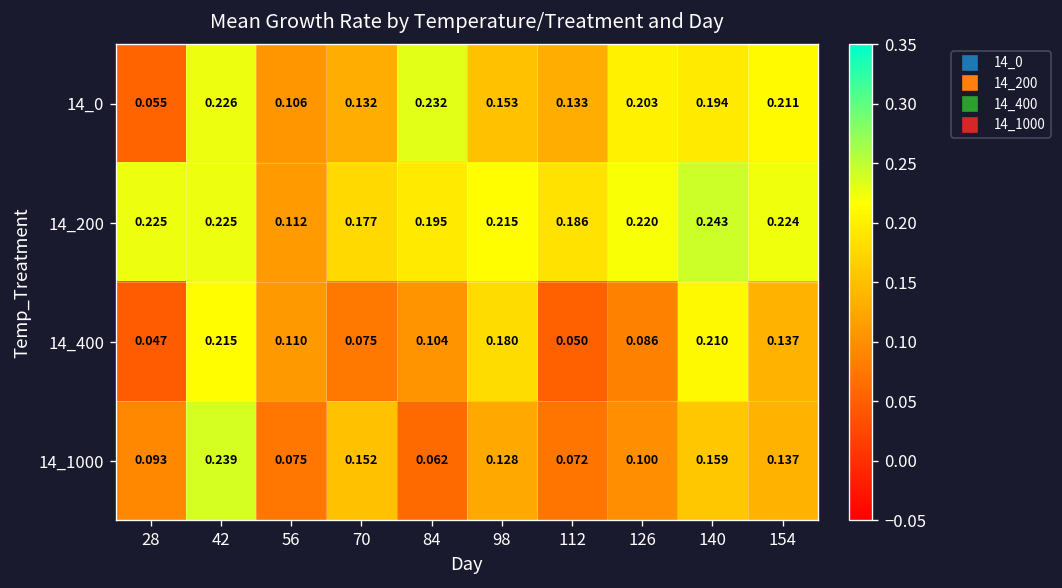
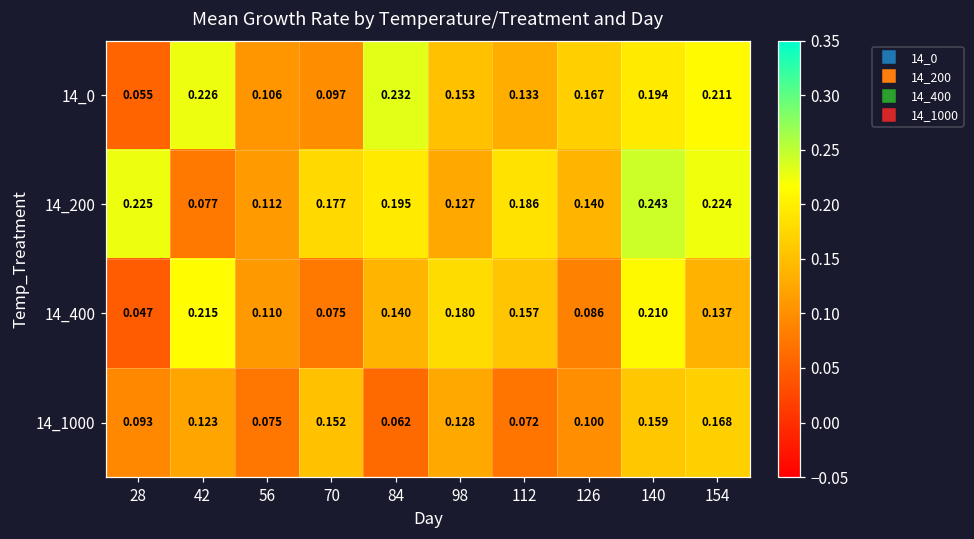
  {
    "14_0": {
      "28": 0.055,
      "42": 0.226,
      "56": 0.106,
-     "70": 0.132,
+     "70": 0.097,
      "84": 0.232,
      "98": 0.153,
      "112": 0.133,
-     "126": 0.203,
+     "126": 0.167,
      "140": 0.194,
      "154": 0.211
    },
    "14_200": {
      "28": 0.225,
-     "42": 0.225,
+     "42": 0.077,
      "56": 0.112,
      "70": 0.177,
      "84": 0.195,
-     "98": 0.215,
+     "98": 0.127,
      "112": 0.186,
-     "126": 0.220,
+     "126": 0.140,
      "140": 0.243,
      "154": 0.224
    },
    "14_400": {
      "28": 0.047,
      "42": 0.215,
      "56": 0.110,
      "70": 0.075,
-     "84": 0.104,
+     "84": 0.140,
      "98": 0.180,
-     "112": 0.050,
+     "112": 0.157,
      "126": 0.086,
      "140": 0.210,
      "154": 0.137
    },
    "14_1000": {
      "28": 0.093,
-     "42": 0.239,
+     "42": 0.123,
      "56": 0.075,
      "70": 0.152,
      "84": 0.062,
      "98": 0.128,
      "112": 0.072,
      "126": 0.100,
      "140": 0.159,
-     "154": 0.137
+     "154": 0.168
    }
  }
